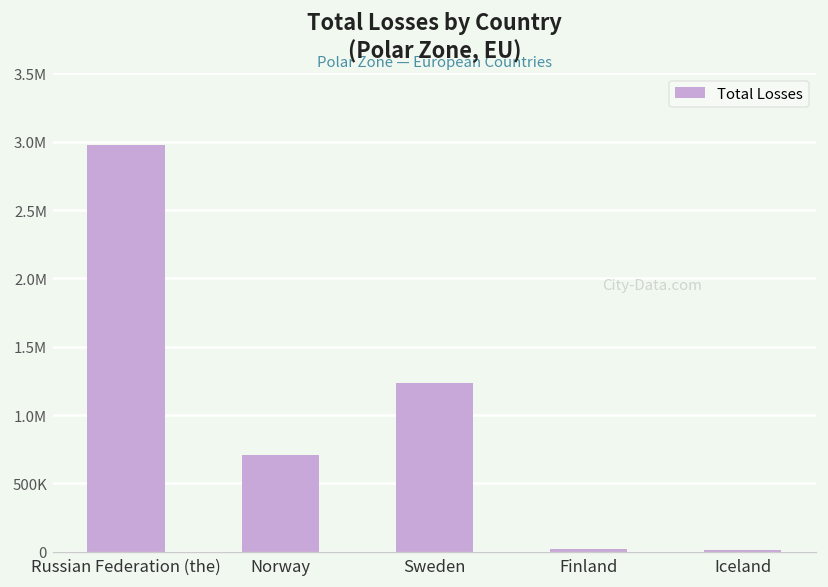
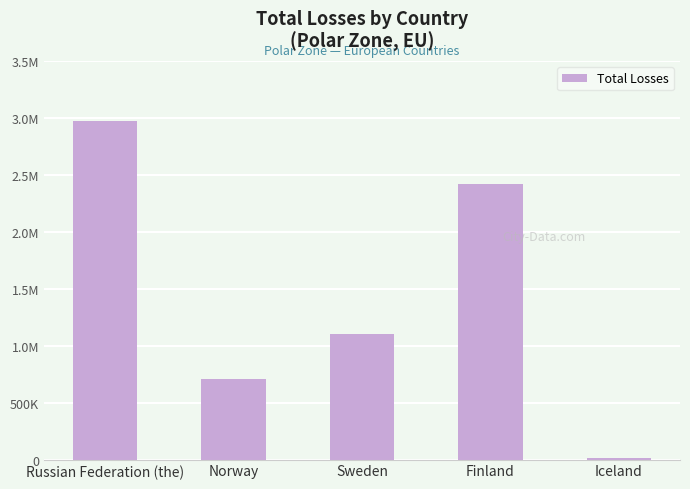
  {
    "Russian Federation (the)": 2970000,
    "Norway": 710000,
-   "Sweden": 1230000,
-   "Finland": 20000
+   "Sweden": 1100000,
+   "Finland": 2420000
  }
